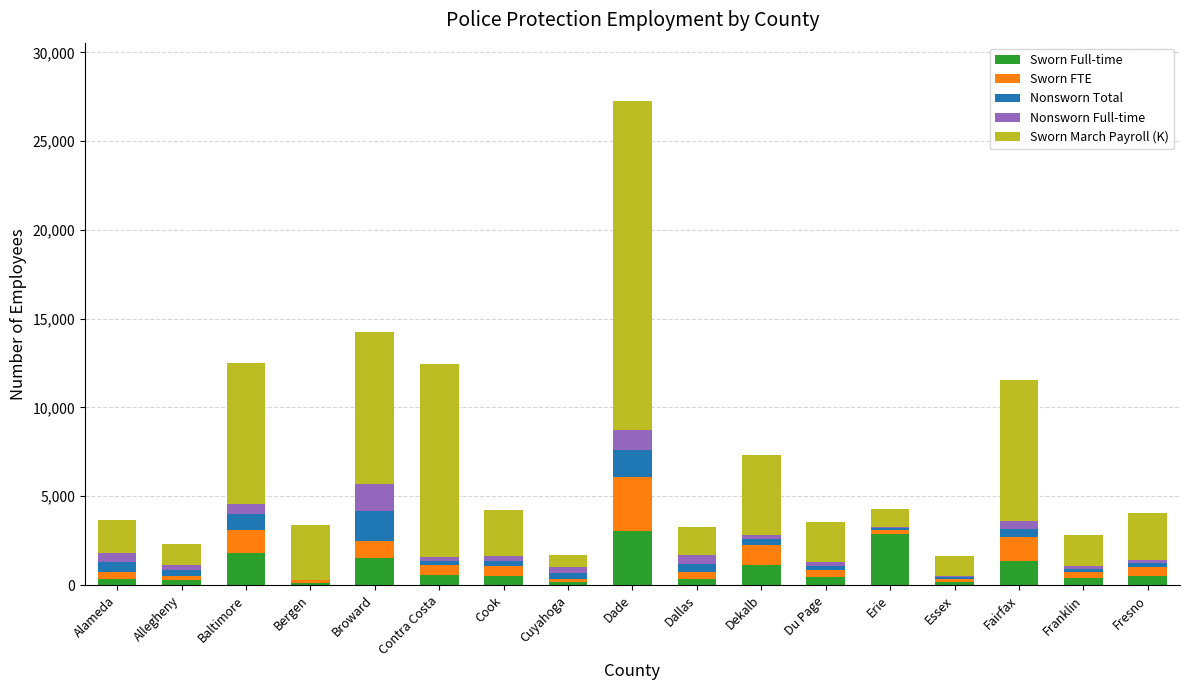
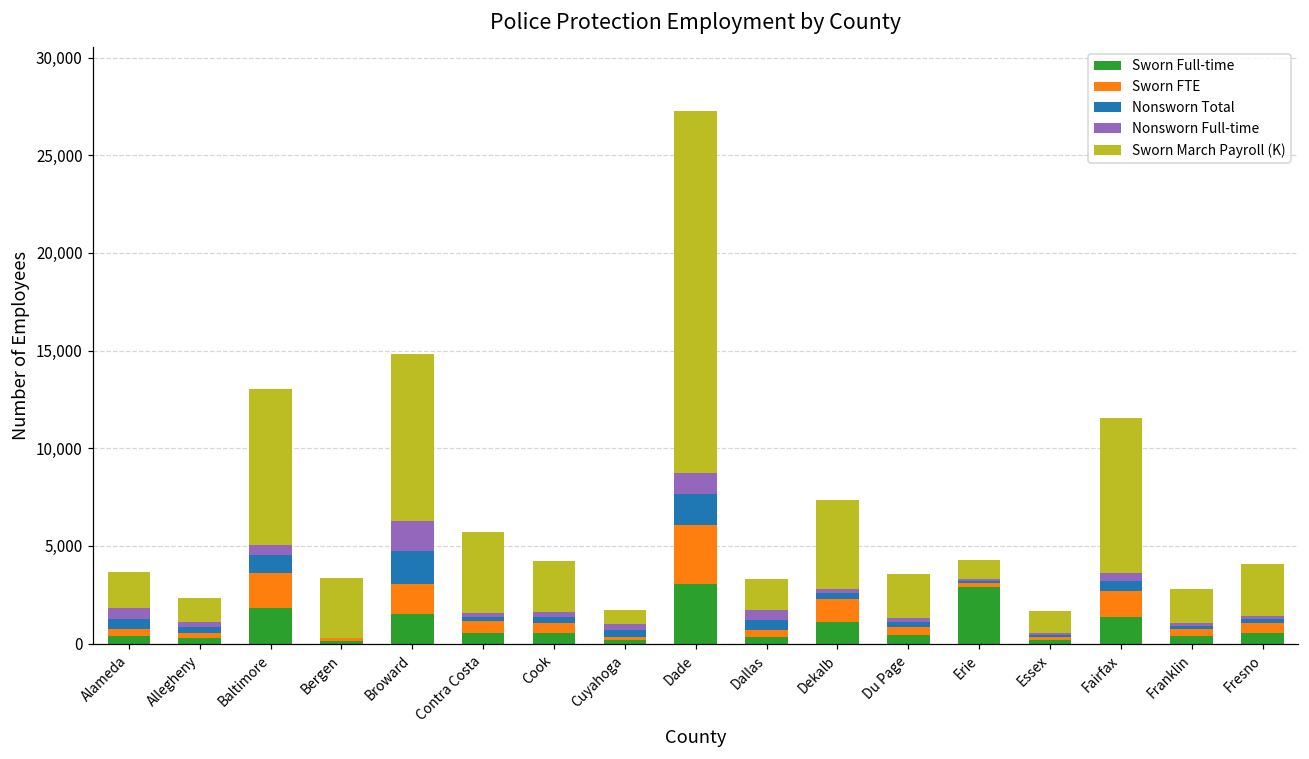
  {
    "Sworn Full-time": {
      "Alameda": "400",
      "Allegheny": "300",
      "Baltimore": "1,800",
      "Broward": "1,500",
      "Contra Costa": "600",
      "Cook": "500",
      "Cuyahoga": "200",
      "Dade": "3,000",
      "Dallas": "400",
      "Dekalb": "1,100",
      "Du Page": "400",
      "Erie": "2,900",
      "Essex": "200",
      "Fairfax": "1,300",
      "Franklin": "400",
      "Fresno": "500"
    },
    "Sworn FTE": {
      "Alameda": "400",
      "Allegheny": "300",
-     "Baltimore": "1,300",
-     "Broward": "900",
+     "Baltimore": "1,800",
+     "Broward": "1,500",
      "Contra Costa": "600",
      "Cook": "500",
      "Cuyahoga": "200",
      "Dade": "3,000",
      "Dallas": "400",
      "Dekalb": "1,100",
      "Du Page": "400",
      "Erie": "200",
      "Essex": "200",
      "Fairfax": "1,300",
      "Franklin": "400",
      "Fresno": "500"
    },
    "Nonsworn Total": {
      "Alameda": "500",
      "Allegheny": "300",
      "Baltimore": "900",
      "Bergen": "0",
      "Broward": "1,700",
      "Contra Costa": "200",
      "Cook": "300",
      "Cuyahoga": "300",
      "Dade": "1,500",
      "Dallas": "500",
      "Dekalb": "300",
      "Du Page": "200",
      "Fairfax": "500",
      "Franklin": "200",
      "Fresno": "200"
    },
    "Nonsworn Full-time": {
      "Alameda": "500",
      "Allegheny": "300",
      "Baltimore": "500",
      "Bergen": "0",
      "Broward": "1,500",
      "Contra Costa": "200",
      "Cook": "300",
      "Cuyahoga": "300",
      "Dade": "1,100",
      "Dallas": "500",
      "Dekalb": "200",
      "Du Page": "200",
      "Fairfax": "400",
      "Franklin": "100",
      "Fresno": "200"
    },
    "Sworn March Payroll (K)": {
      "Alameda": "1,800",
      "Allegheny": "1,200",
      "Baltimore": "8,000",
      "Bergen": "3,100",
      "Broward": "8,500",
-     "Contra Costa": "10,900",
+     "Contra Costa": "4,100",
      "Cook": "2,600",
      "Cuyahoga": "700",
      "Dade": "18,600",
      "Dallas": "1,600",
      "Dekalb": "4,500",
      "Du Page": "2,200",
      "Erie": "1,000",
      "Essex": "1,100",
      "Fairfax": "8,000",
      "Franklin": "1,700",
      "Fresno": "2,700"
    }
  }
